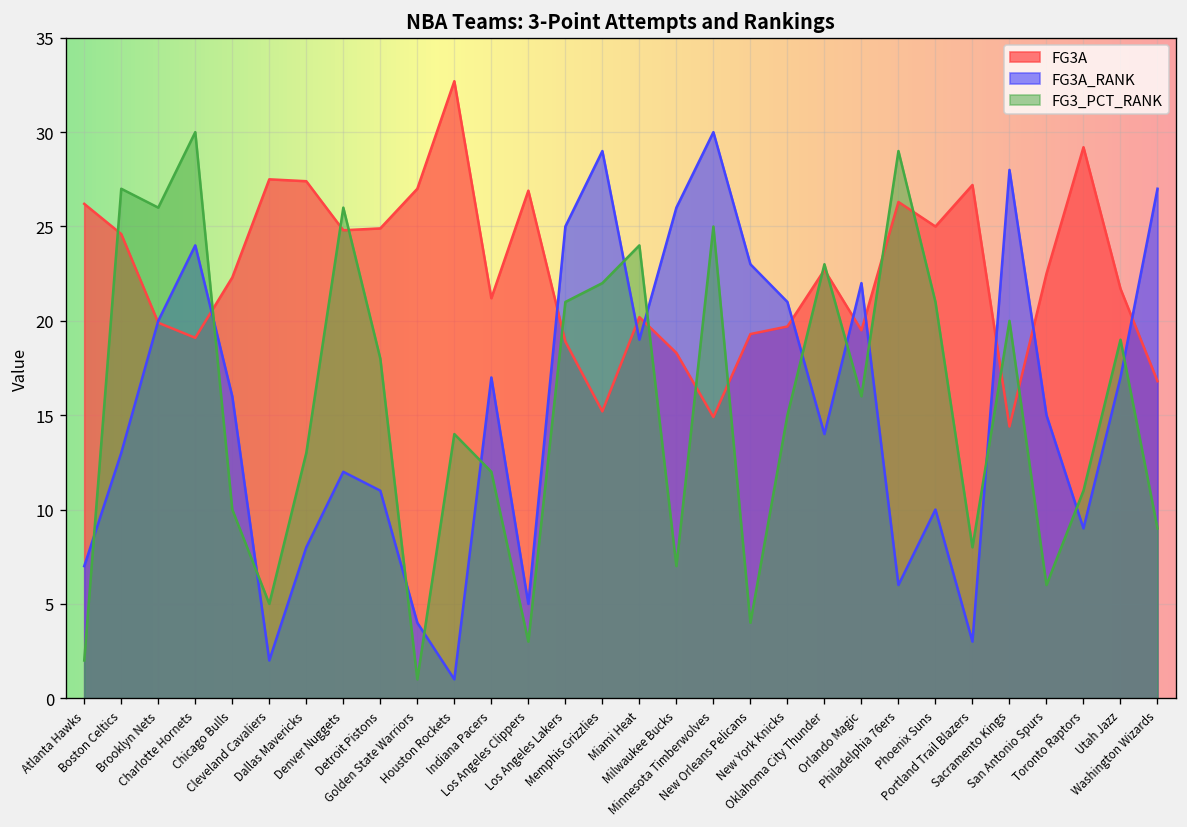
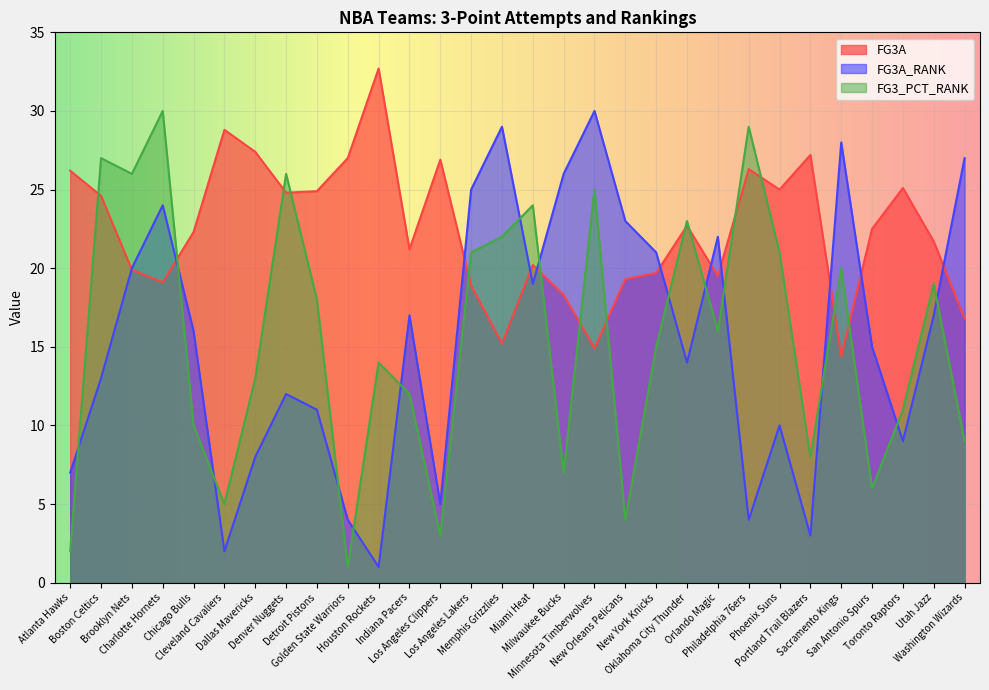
  {
    "FG3A": {
      "Atlanta Hawks": 26.2,
      "Boston Celtics": 24.6,
      "Charlotte Hornets": 19.1,
      "Chicago Bulls": 22.3,
-     "Cleveland Cavaliers": 27.5,
+     "Cleveland Cavaliers": 28.8,
      "Dallas Mavericks": 27.4,
      "Denver Nuggets": 24.8,
      "Detroit Pistons": 24.9,
      "Golden State Warriors": 27.0,
      "Houston Rockets": 32.7,
      "Indiana Pacers": 21.2,
      "Los Angeles Clippers": 26.9,
      "Los Angeles Lakers": 18.9,
      "Memphis Grizzlies": 15.2,
      "Miami Heat": 20.2,
      "Milwaukee Bucks": 18.3,
      "Minnesota Timberwolves": 14.9,
      "New Orleans Pelicans": 19.3,
      "New York Knicks": 19.7,
      "Oklahoma City Thunder": 22.7,
      "Orlando Magic": 19.5,
      "Philadelphia 76ers": 26.3,
      "Phoenix Suns": 25.0,
      "Portland Trail Blazers": 27.2,
      "Sacramento Kings": 14.4,
      "San Antonio Spurs": 22.5,
-     "Toronto Raptors": 29.2,
+     "Toronto Raptors": 25.1,
      "Utah Jazz": 21.7,
      "Washington Wizards": 16.8
    },
    "FG3A_RANK": {
      "Atlanta Hawks": 7,
      "Boston Celtics": 13,
      "Charlotte Hornets": 24,
      "Chicago Bulls": 16,
      "Cleveland Cavaliers": 2,
      "Dallas Mavericks": 8,
      "Denver Nuggets": 12,
      "Detroit Pistons": 11,
      "Golden State Warriors": 4,
      "Houston Rockets": 1,
      "Indiana Pacers": 17,
      "Los Angeles Clippers": 5,
      "Los Angeles Lakers": 25,
      "Memphis Grizzlies": 29,
      "Miami Heat": 19,
      "Milwaukee Bucks": 26,
      "Minnesota Timberwolves": 30,
      "New Orleans Pelicans": 23,
      "New York Knicks": 21,
      "Oklahoma City Thunder": 14,
      "Orlando Magic": 22,
-     "Philadelphia 76ers": 6,
+     "Philadelphia 76ers": 4,
      "Phoenix Suns": 10,
      "Portland Trail Blazers": 3,
      "Sacramento Kings": 28,
      "San Antonio Spurs": 15,
      "Toronto Raptors": 9,
      "Utah Jazz": 17,
      "Washington Wizards": 27
    },
    "FG3_PCT_RANK": {
      "Atlanta Hawks": 2.0,
      "Boston Celtics": 27.0,
      "Brooklyn Nets": 26.0,
      "Charlotte Hornets": 30.0,
      "Chicago Bulls": 10.0,
      "Cleveland Cavaliers": 5.0,
      "Dallas Mavericks": 13.0,
      "Denver Nuggets": 26.0,
      "Detroit Pistons": 18.0,
      "Golden State Warriors": 1.0,
      "Houston Rockets": 14.0,
      "Indiana Pacers": 12.0,
      "Los Angeles Clippers": 3.0,
      "Los Angeles Lakers": 21.0,
      "Memphis Grizzlies": 22.0,
      "Miami Heat": 24.0,
      "Milwaukee Bucks": 7.0,
      "Minnesota Timberwolves": 25.0,
      "New Orleans Pelicans": 4.0,
      "New York Knicks": 15.0,
      "Oklahoma City Thunder": 23.0,
      "Orlando Magic": 16.0,
      "Philadelphia 76ers": 29.0,
      "Phoenix Suns": 21.0,
      "Portland Trail Blazers": 8.0,
      "Sacramento Kings": 20.0,
      "San Antonio Spurs": 6.0,
      "Toronto Raptors": 11.0,
      "Utah Jazz": 19.0,
      "Washington Wizards": 9.0
    }
  }
